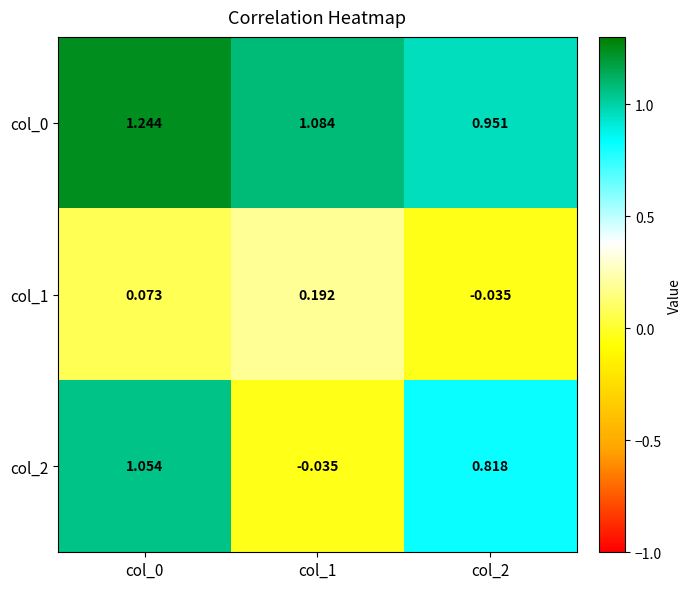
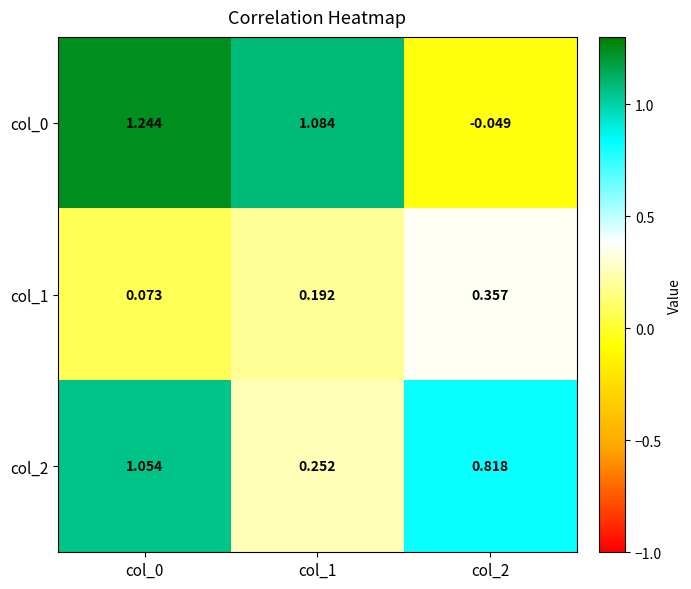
  {
    "col_0": {
      "col_0": 1.244,
      "col_1": 1.084,
-     "col_2": 0.951
+     "col_2": -0.049
    },
    "col_1": {
      "col_0": 0.073,
      "col_1": 0.192,
-     "col_2": -0.035
+     "col_2": 0.357
    },
    "col_2": {
      "col_0": 1.054,
-     "col_1": -0.035,
+     "col_1": 0.252,
      "col_2": 0.818
    }
  }
